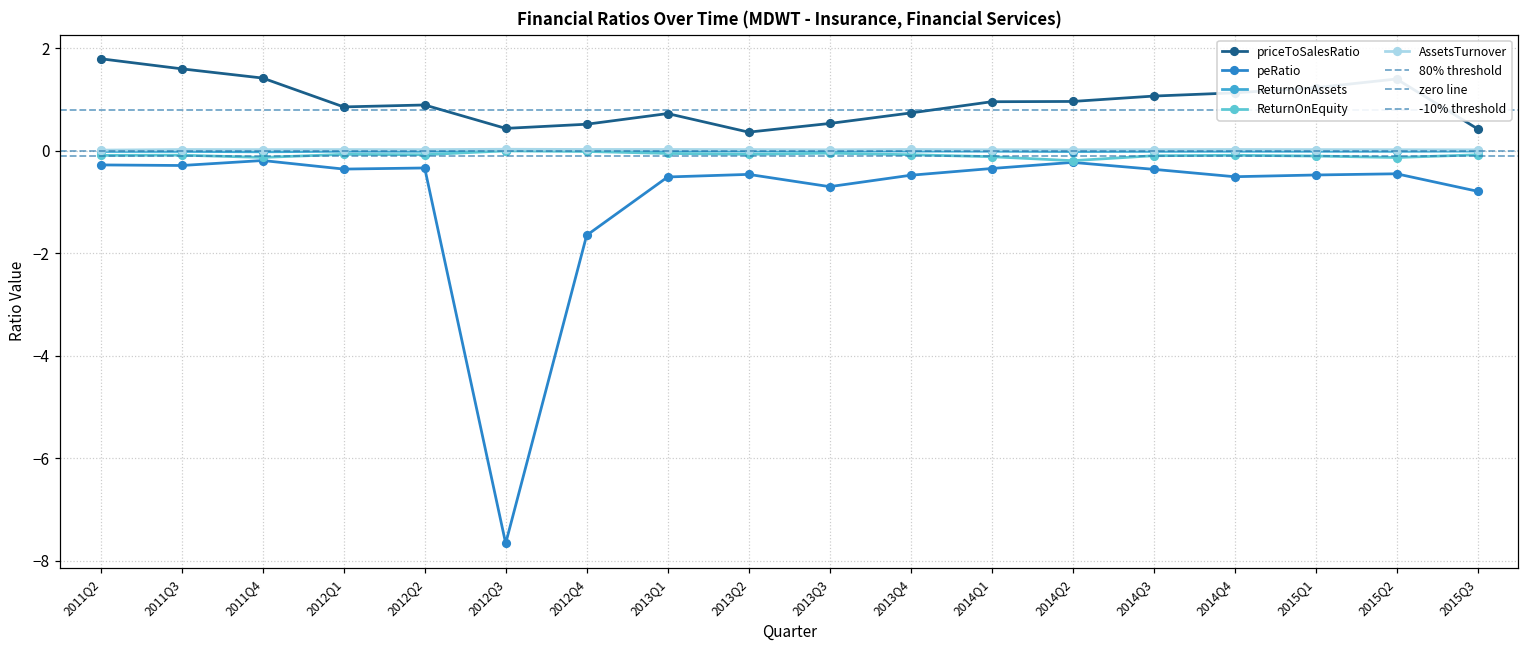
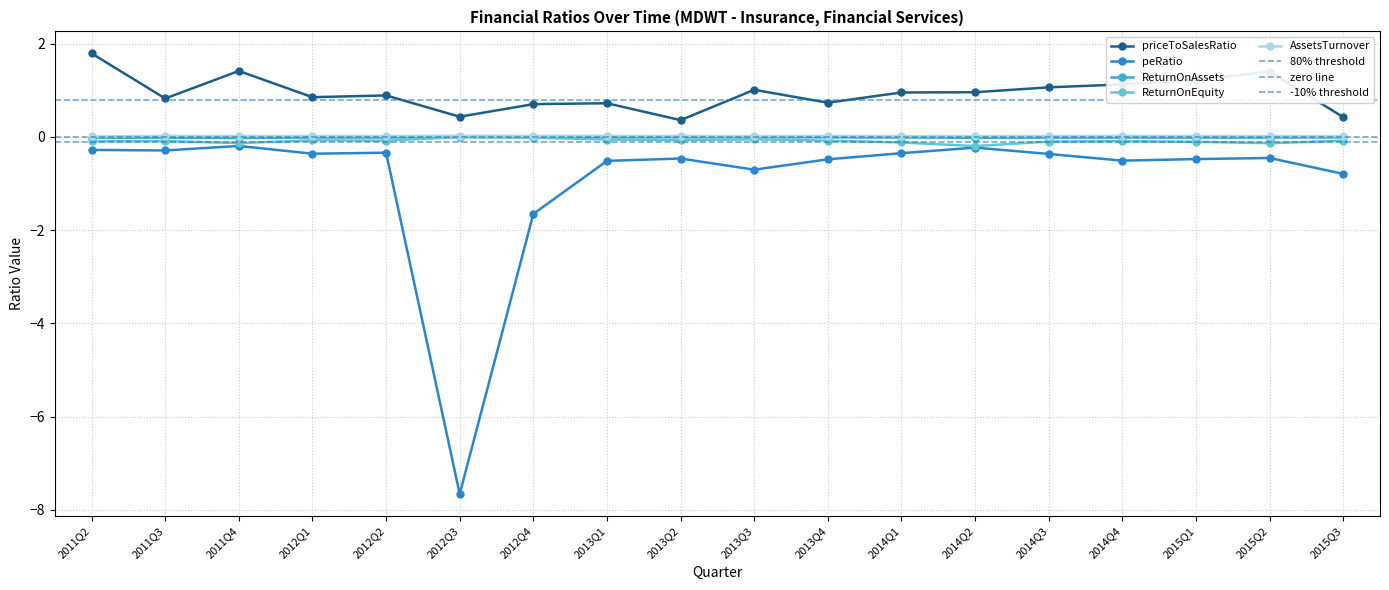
  {
    "priceToSalesRatio": {
      "2011Q2": 1.8,
-     "2011Q3": 1.6,
+     "2011Q3": 0.8,
      "2011Q4": 1.4,
      "2012Q1": 0.9,
      "2012Q2": 0.9,
      "2012Q3": 0.4,
-     "2012Q4": 0.5,
+     "2012Q4": 0.7,
      "2013Q1": 0.7,
      "2013Q2": 0.4,
-     "2013Q3": 0.5,
+     "2013Q3": 1.0,
      "2013Q4": 0.7,
      "2014Q1": 1.0,
      "2014Q2": 1.0,
      "2014Q3": 1.1,
      "2015Q3": 0.4
    }
  }
